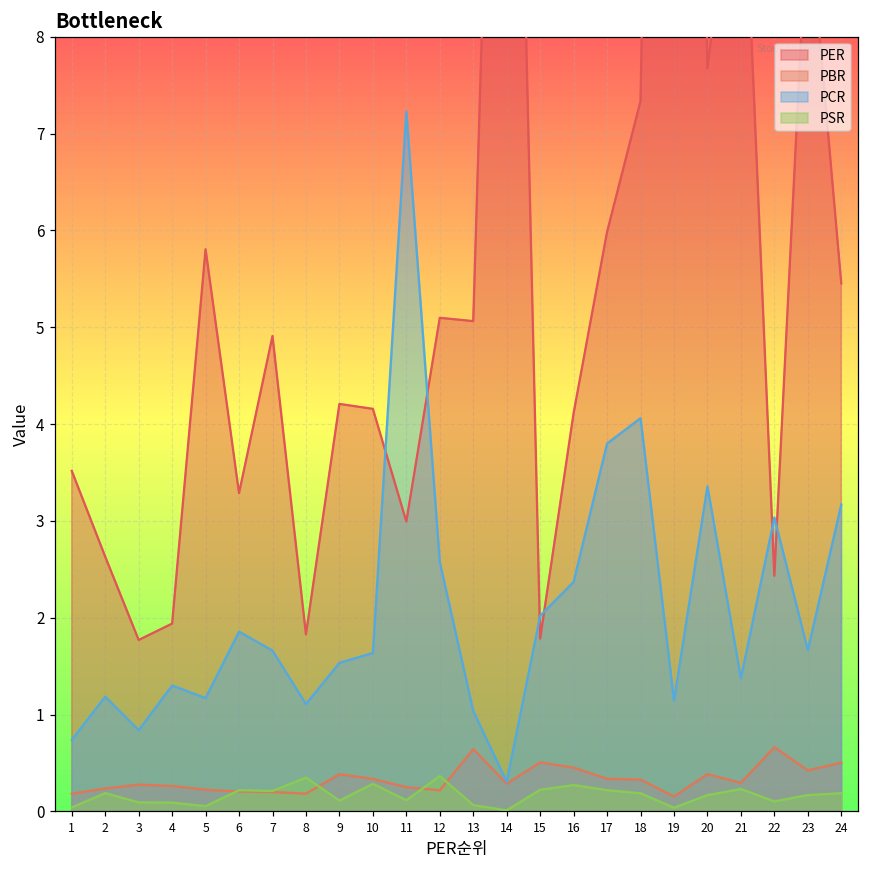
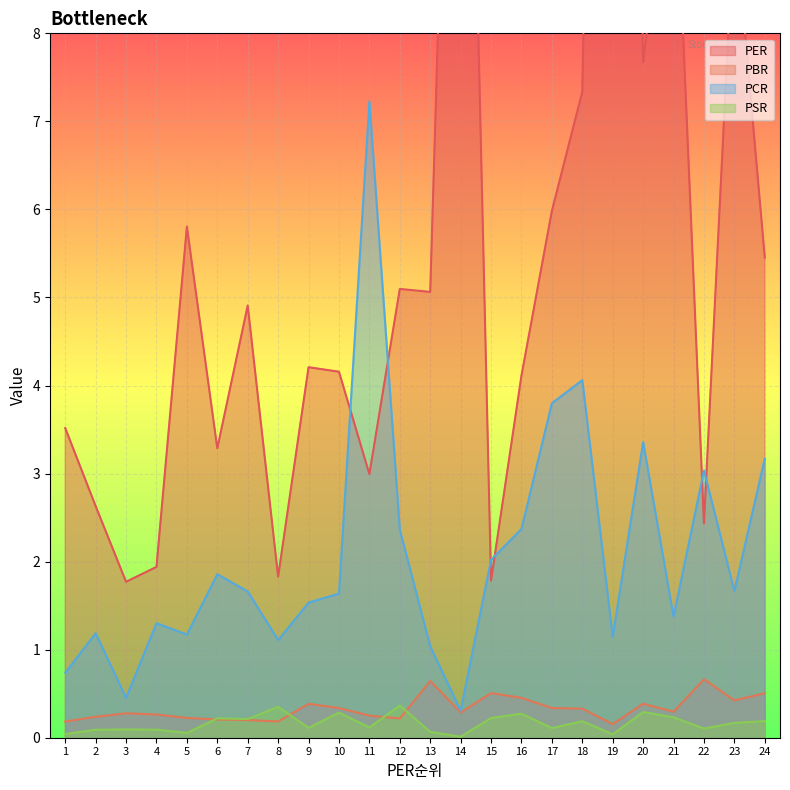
  {
    "PCR": {
      "1": 0.7,
      "2": 1.2,
-     "3": 0.8,
+     "3": 0.5,
      "4": 1.3,
      "5": 1.2,
      "6": 1.9,
      "7": 1.7,
      "8": 1.1,
      "9": 1.5,
      "10": 1.6,
      "11": 7.2,
-     "12": 2.6,
+     "12": 2.4,
      "13": 1.0,
      "15": 2.0,
      "16": 2.4,
      "17": 3.8,
      "18": 4.1,
      "19": 1.1,
      "20": 3.4,
      "21": 1.4,
      "22": 3.0,
      "23": 1.7,
      "24": 3.2
    },
    "PSR": {
      "1": 0.0,
-     "2": 0.2,
+     "2": 0.1,
      "3": 0.1,
      "4": 0.1,
      "5": 0.1,
      "8": 0.4,
      "9": 0.1,
      "10": 0.3,
      "11": 0.1,
      "12": 0.4,
      "13": 0.1,
      "14": 0.0,
      "15": 0.2,
      "16": 0.3,
-     "17": 0.2,
+     "17": 0.1,
      "18": 0.2,
      "19": 0.0,
-     "20": 0.2,
+     "20": 0.3,
      "21": 0.2,
      "22": 0.1,
      "23": 0.2,
      "24": 0.2
    }
  }
